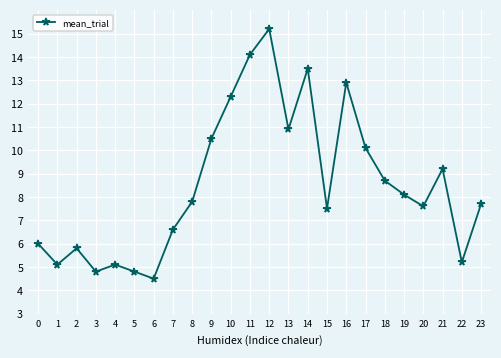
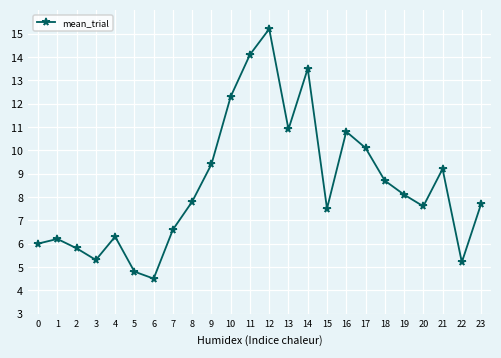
  {
    "0": 6.0,
-   "1": 5.1,
+   "1": 6.2,
    "2": 5.8,
-   "3": 4.8,
-   "4": 5.1,
+   "3": 5.3,
+   "4": 6.3,
    "5": 4.8,
    "6": 4.5,
    "7": 6.6,
    "8": 7.8,
-   "9": 10.5,
+   "9": 9.4,
    "10": 12.3,
    "11": 14.1,
    "12": 15.2,
    "13": 10.9,
    "14": 13.5,
    "15": 7.5,
-   "16": 12.9,
+   "16": 10.8,
    "17": 10.1,
    "18": 8.7,
    "19": 8.1,
    "20": 7.6,
    "21": 9.2,
    "22": 5.2,
    "23": 7.7
  }
